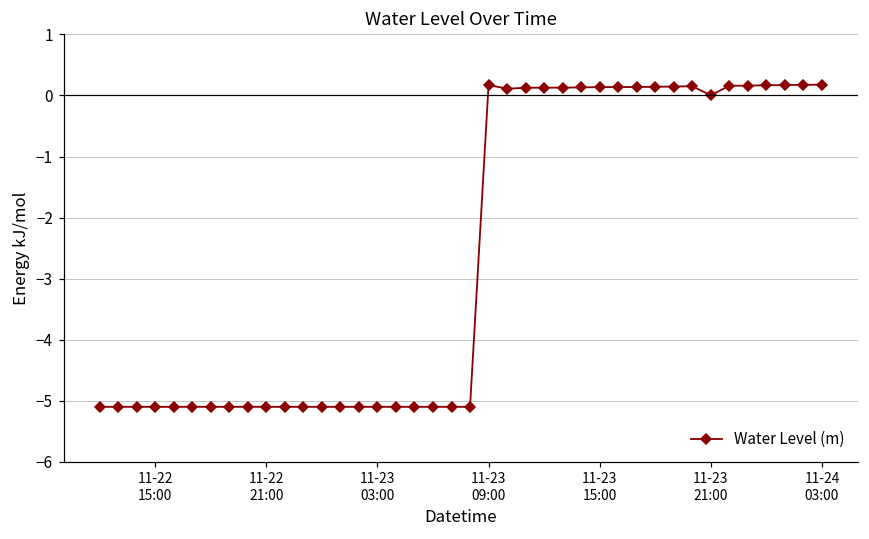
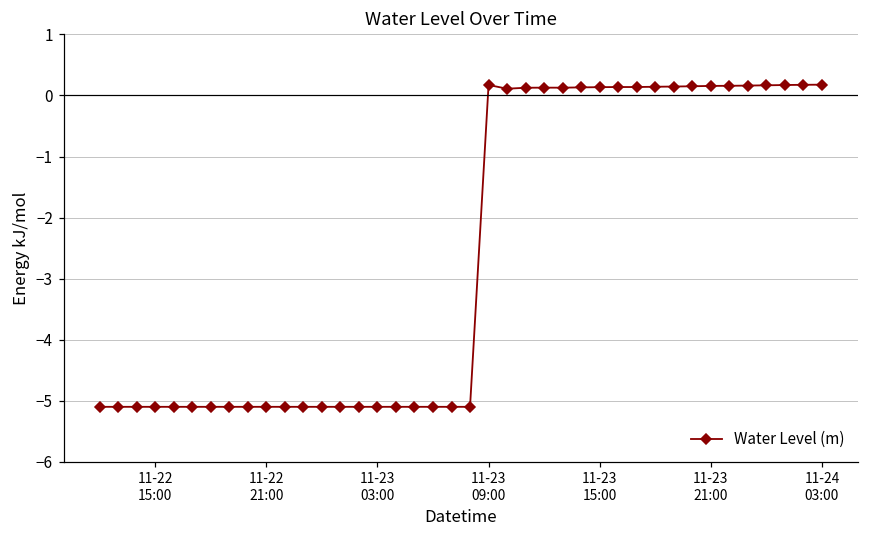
  {
    "11-22 15:00": -5.1,
    "11-22 21:00": -5.1,
    "11-23 03:00": -5.1,
    "11-23 09:00": 0.2,
    "11-23 15:00": 0.1,
-   "11-23 21:00": 0.0,
+   "11-23 21:00": 0.2,
    "11-24 03:00": 0.2
  }
